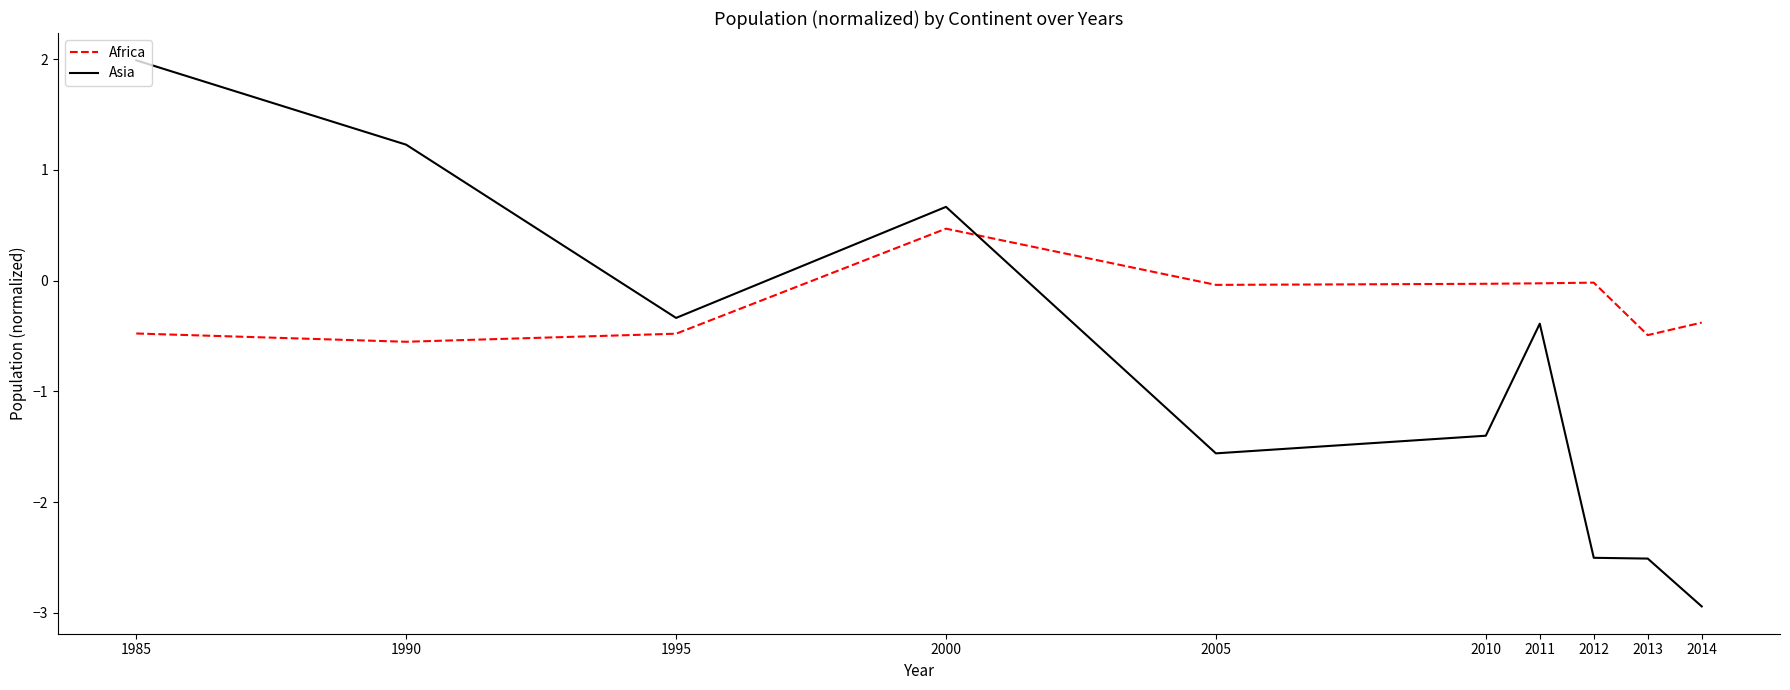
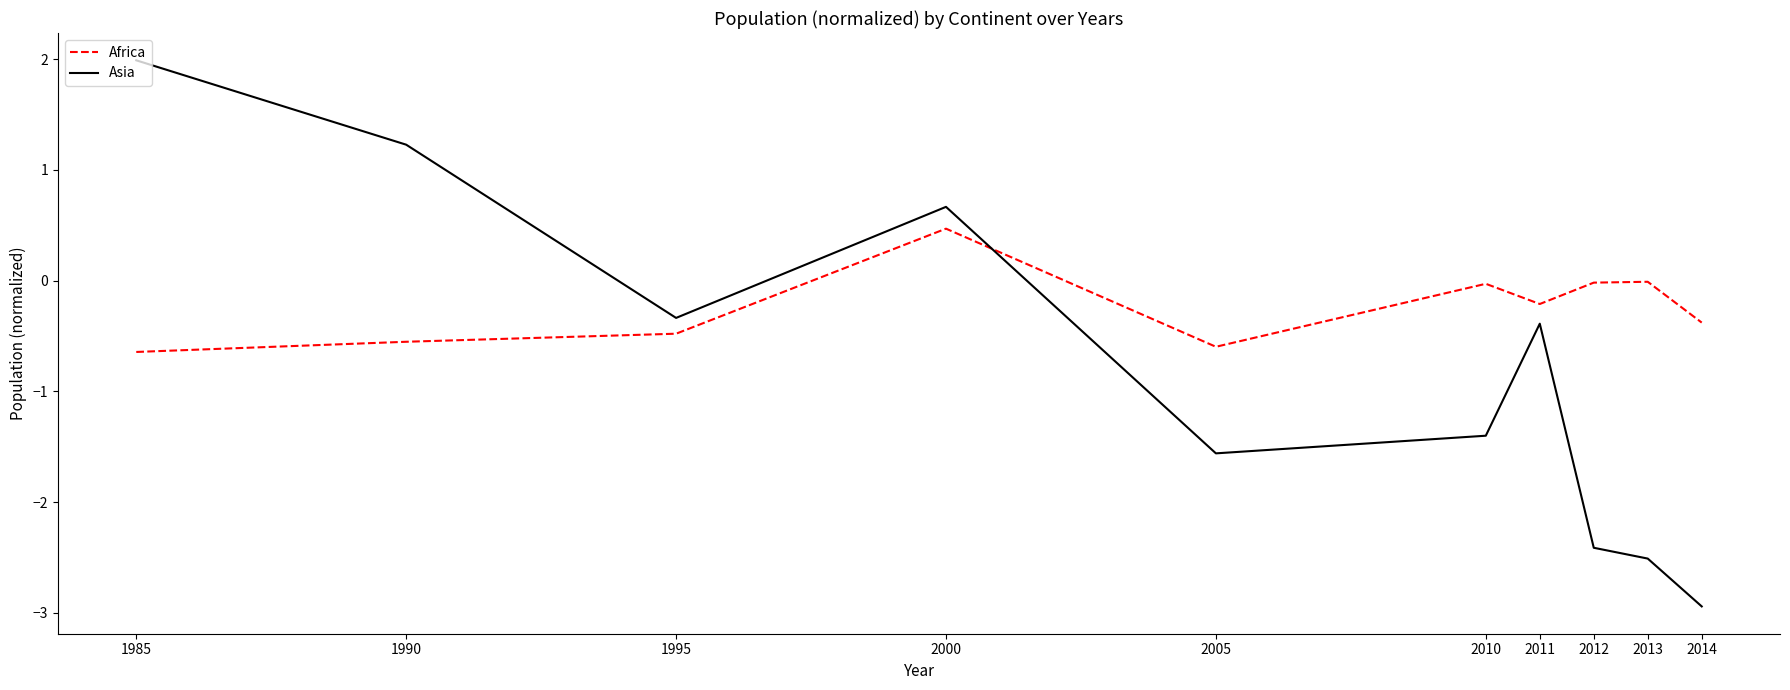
  {
    "Africa": {
-     "1985": -0.48,
+     "1985": -0.64,
      "1990": -0.55,
      "1995": -0.48,
      "2000": 0.47,
-     "2005": -0.04,
+     "2005": -0.60,
      "2010": -0.03,
-     "2011": -0.02,
+     "2011": -0.21,
      "2012": -0.02,
-     "2013": -0.49,
+     "2013": -0.01,
      "2014": -0.38
    },
    "Asia": {
      "1990": 1.23,
      "1995": -0.34,
      "2000": 0.67,
      "2005": -1.56,
      "2010": -1.40,
      "2011": -0.39,
-     "2012": -2.50,
+     "2012": -2.41,
      "2013": -2.51,
      "2014": -2.94
    }
  }
